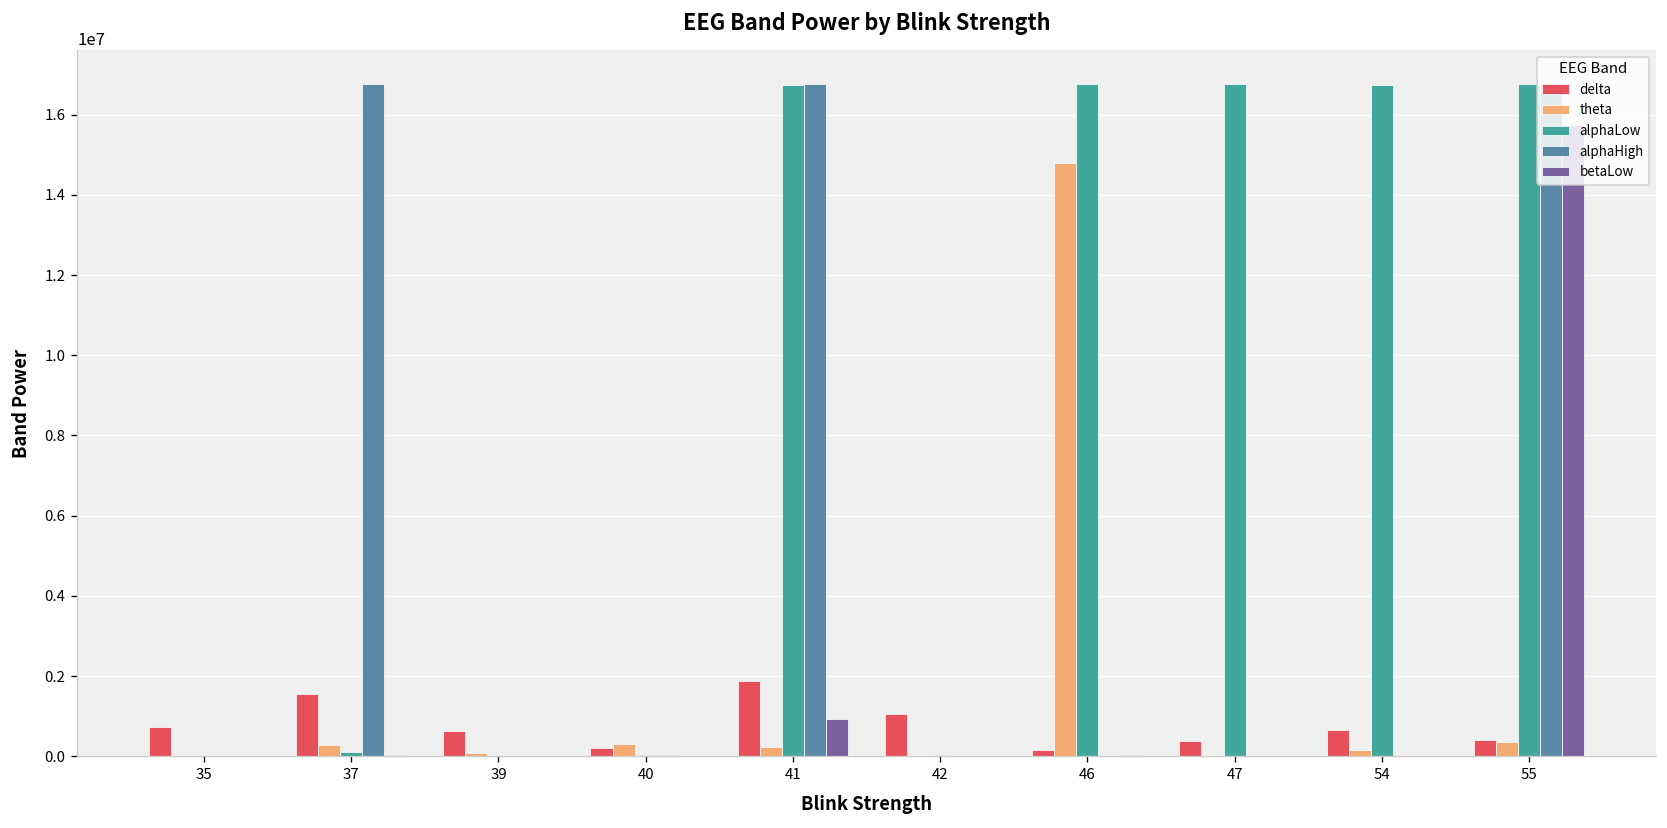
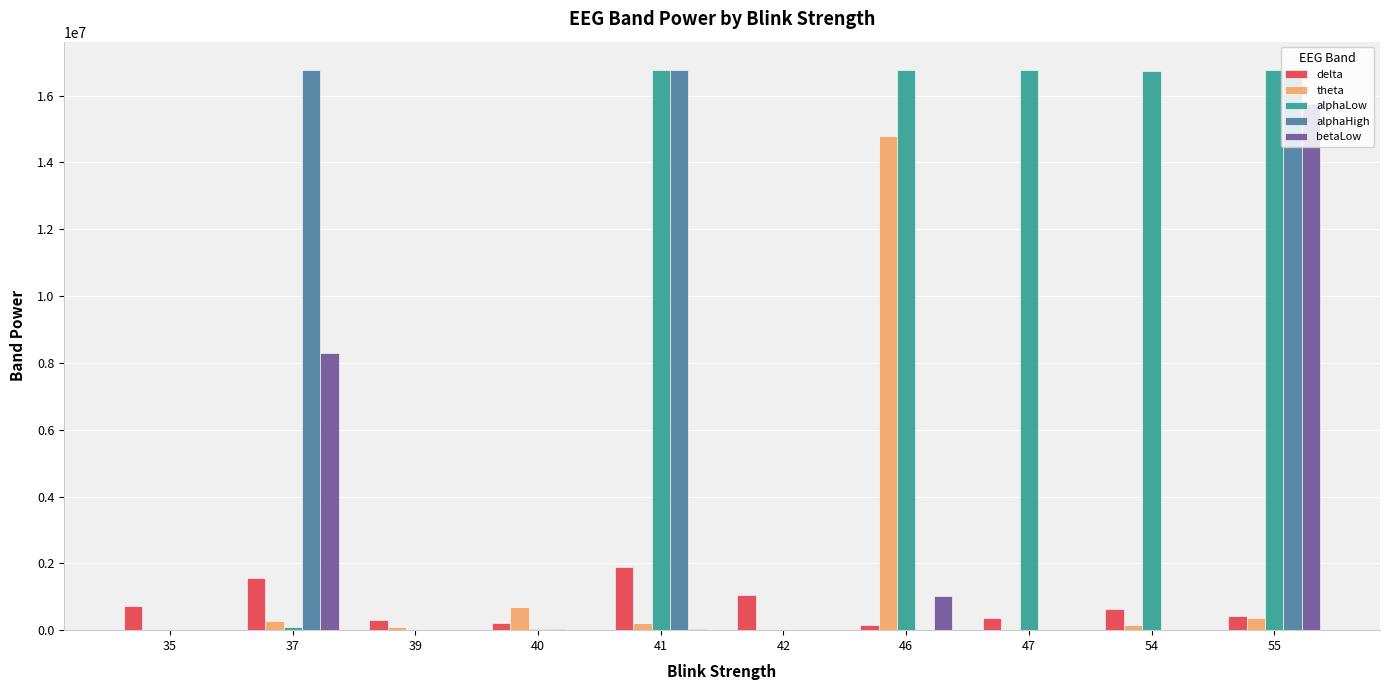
  {
    "delta": {
      "35": 700000,
      "37": 1600000,
-     "39": 600000,
+     "39": 300000,
      "40": 200000,
      "41": 1900000,
      "42": 1100000,
      "46": 200000,
      "47": 400000,
      "54": 600000,
      "55": 400000
    },
    "theta": {
      "37": 300000,
      "39": 100000,
-     "40": 300000,
+     "40": 700000,
      "41": 200000,
      "46": 14800000,
      "54": 100000,
      "55": 400000
    },
    "betaLow": {
-     "37": 0,
-     "41": 900000,
-     "46": 0
+     "37": 8300000,
+     "41": 0,
+     "46": 1000000
    }
  }
